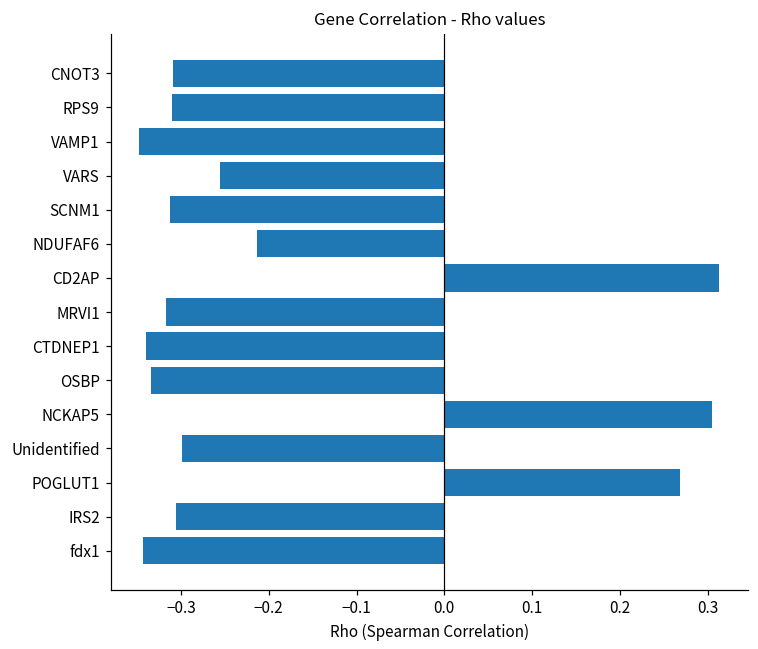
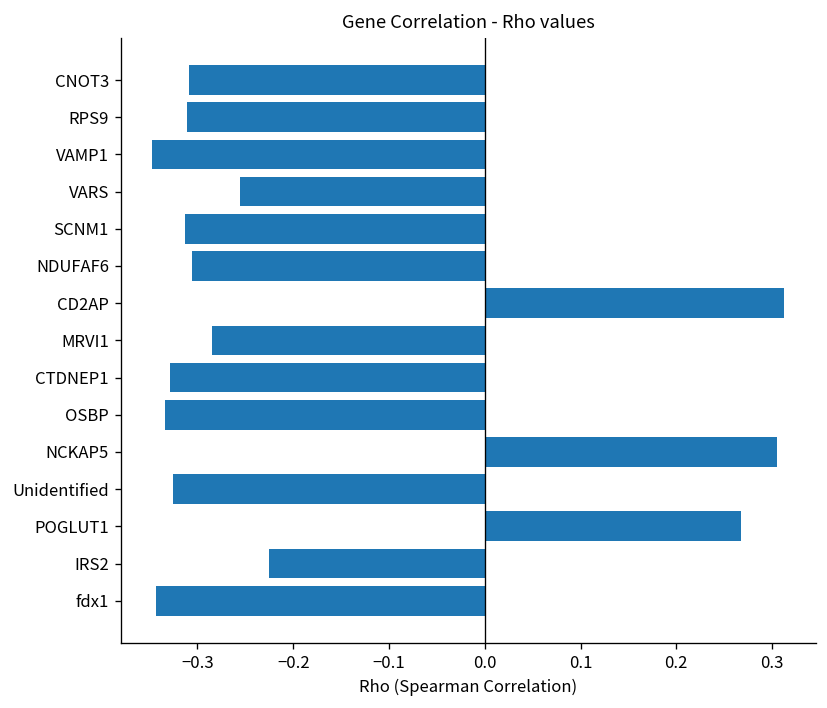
  {
    "CNOT3": -0.31,
    "RPS9": -0.31,
    "VAMP1": -0.35,
    "VARS": -0.26,
    "SCNM1": -0.31,
-   "NDUFAF6": -0.21,
+   "NDUFAF6": -0.31,
    "CD2AP": 0.31,
-   "MRVI1": -0.32,
-   "CTDNEP1": -0.34,
+   "MRVI1": -0.28,
+   "CTDNEP1": -0.33,
    "OSBP": -0.33,
    "NCKAP5": 0.30,
-   "Unidentified": -0.30,
+   "Unidentified": -0.33,
    "POGLUT1": 0.27,
-   "IRS2": -0.31,
+   "IRS2": -0.23,
    "fdx1": -0.34
  }
